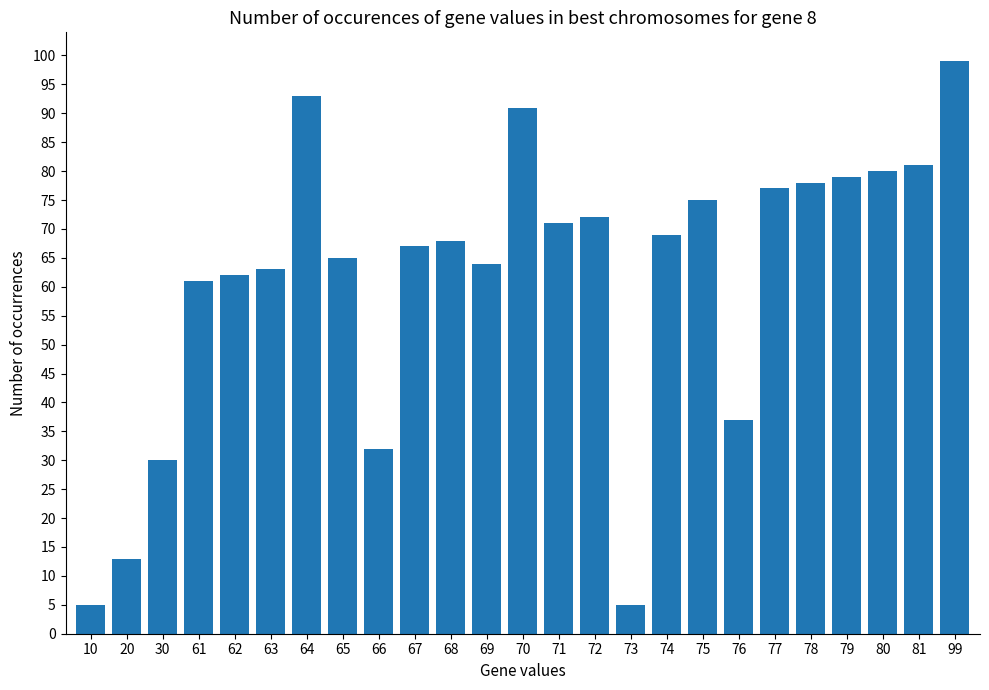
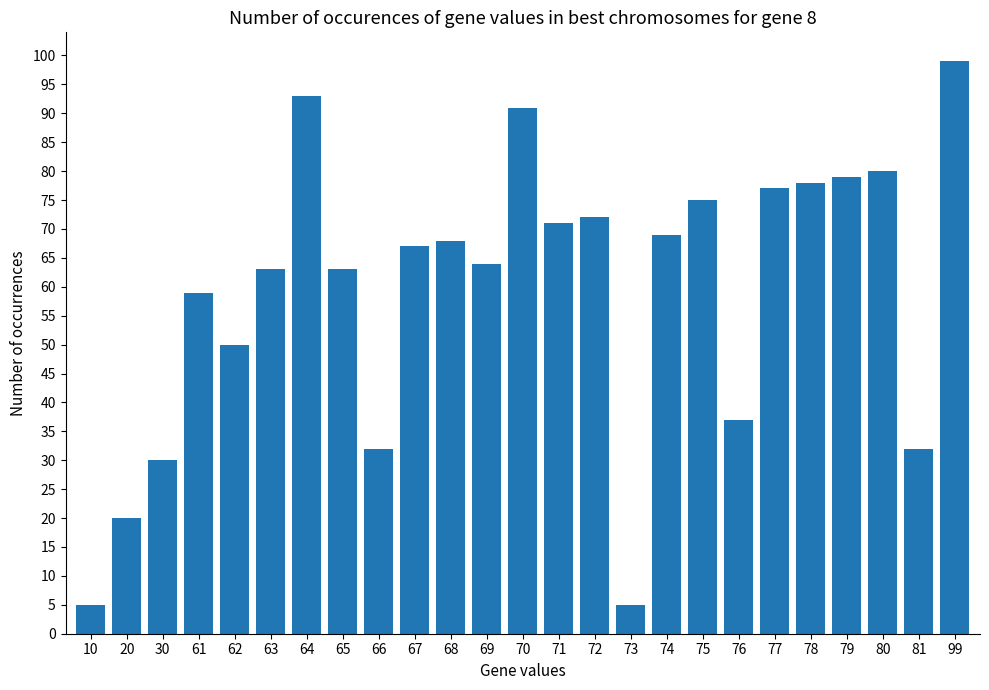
  {
    "10": 5,
-   "20": 13,
+   "20": 20,
    "30": 30,
-   "61": 61,
-   "62": 62,
+   "61": 59,
+   "62": 50,
    "63": 63,
    "64": 93,
-   "65": 65,
+   "65": 63,
    "66": 32,
    "67": 67,
    "68": 68,
    "69": 64,
    "70": 91,
    "71": 71,
    "72": 72,
    "73": 5,
    "74": 69,
    "75": 75,
    "76": 37,
    "77": 77,
    "78": 78,
    "79": 79,
    "80": 80,
-   "81": 81,
+   "81": 32,
    "99": 99
  }
